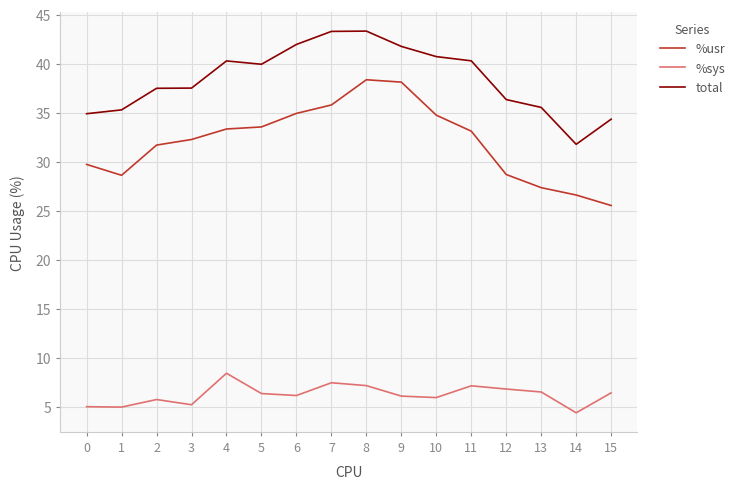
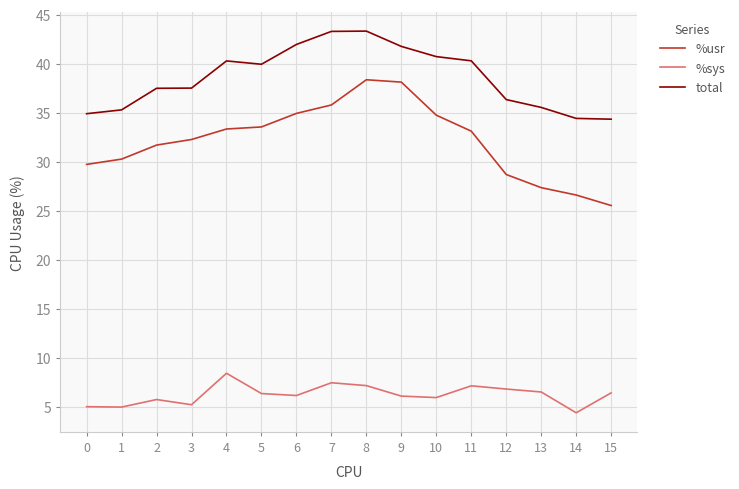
  {
    "%usr": {
      "0": 30,
-     "1": 29,
+     "1": 30,
      "2": 32,
      "3": 32,
      "4": 33,
      "5": 34,
      "6": 35,
      "7": 36,
      "8": 38,
      "9": 38,
      "10": 35,
      "11": 33,
      "12": 29,
      "13": 27,
      "14": 27,
      "15": 26
    },
    "%sys": {
      "0": 5,
      "1": 5,
      "2": 6,
      "3": 5,
      "4": 8,
      "5": 6,
      "6": 6,
      "7": 7,
      "8": 7,
      "9": 6,
      "10": 6,
      "11": 7,
      "12": 7,
      "13": 7,
      "14": 4,
      "15": 6
    },
    "total": {
      "0": 35,
      "1": 35,
      "2": 38,
      "3": 38,
      "4": 40,
      "5": 40,
      "6": 42,
      "7": 43,
      "8": 43,
      "9": 42,
      "10": 41,
      "11": 40,
      "12": 36,
      "13": 36,
-     "14": 32,
+     "14": 34,
      "15": 34
    }
  }
